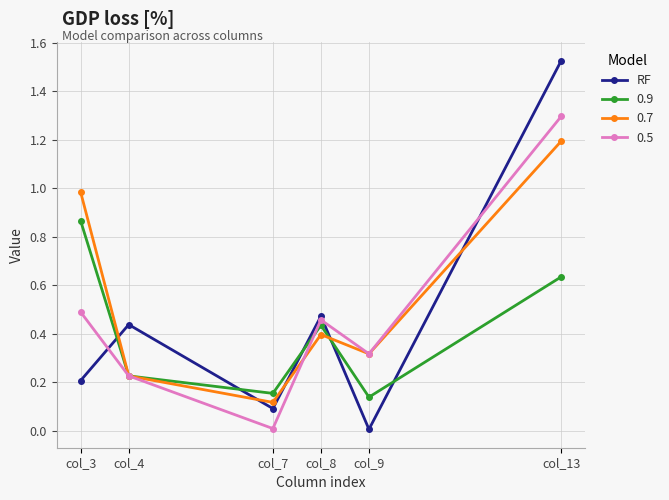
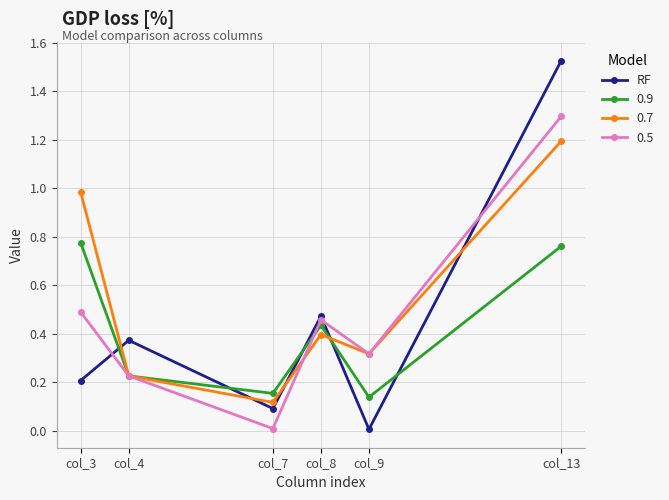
  {
    "RF": {
      "col_3": 0.21,
-     "col_4": 0.44,
+     "col_4": 0.37,
      "col_7": 0.09,
      "col_8": 0.47,
      "col_9": 0.00,
      "col_13": 1.52
    },
    "0.9": {
-     "col_3": 0.86,
+     "col_3": 0.77,
      "col_7": 0.15,
      "col_8": 0.43,
      "col_9": 0.14,
-     "col_13": 0.63
+     "col_13": 0.76
    },
    "0.7": {
      "col_3": 0.98,
      "col_7": 0.12,
      "col_8": 0.40,
      "col_13": 1.19
    },
    "0.5": {
      "col_3": 0.49,
      "col_7": 0.01,
      "col_8": 0.46,
      "col_13": 1.30
    }
  }
